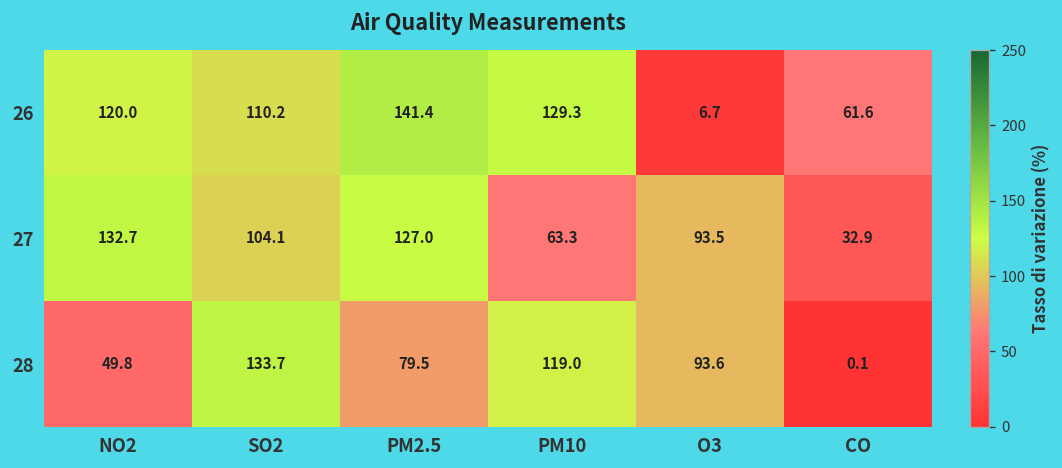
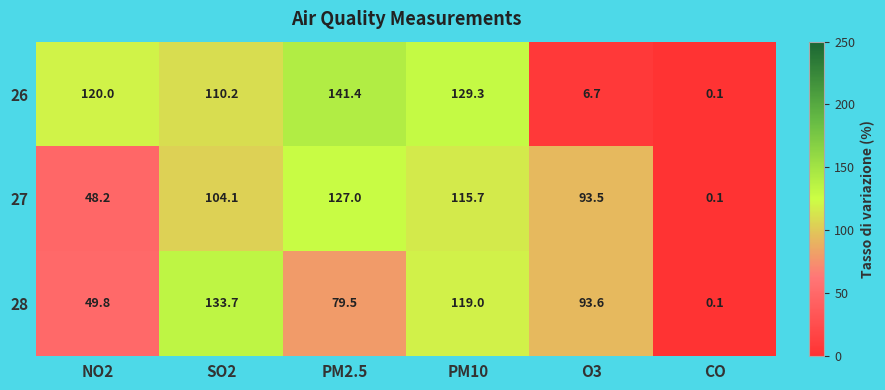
  {
    "26": {
      "NO2": 120.0,
      "SO2": 110.2,
      "PM2.5": 141.4,
      "PM10": 129.3,
      "O3": 6.7,
-     "CO": 61.6
+     "CO": 0.1
    },
    "27": {
-     "NO2": 132.7,
+     "NO2": 48.2,
      "SO2": 104.1,
      "PM2.5": 127.0,
-     "PM10": 63.3,
+     "PM10": 115.7,
      "O3": 93.5,
-     "CO": 32.9
+     "CO": 0.1
    },
    "28": {
      "NO2": 49.8,
      "SO2": 133.7,
      "PM2.5": 79.5,
      "PM10": 119.0,
      "O3": 93.6,
      "CO": 0.1
    }
  }
